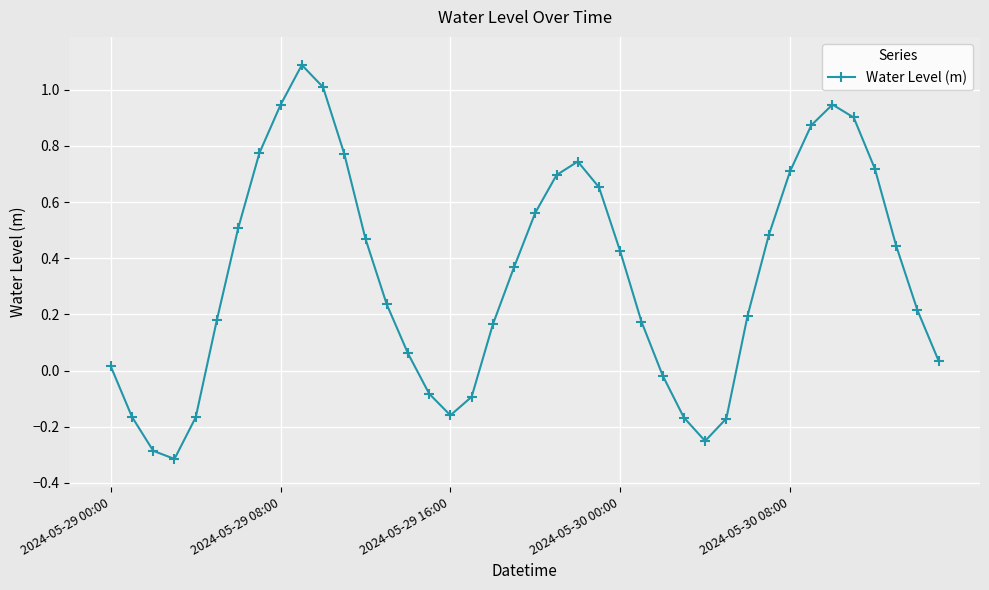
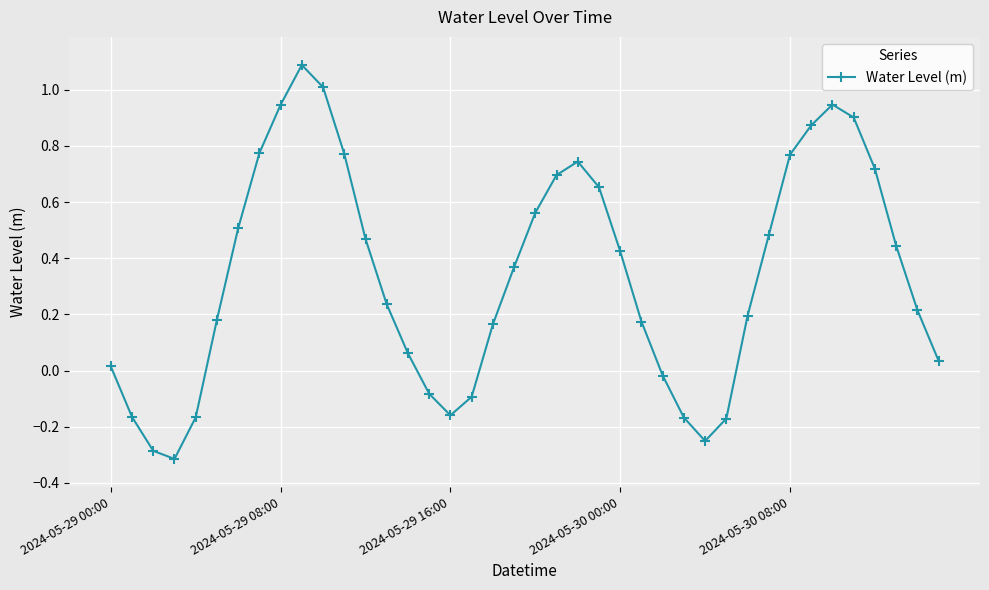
  {
    "2024-05-29 00:00": 0.01,
    "2024-05-29 08:00": 0.95,
    "2024-05-29 16:00": -0.16,
    "2024-05-30 00:00": 0.42,
-   "2024-05-30 08:00": 0.71
+   "2024-05-30 08:00": 0.77
  }
